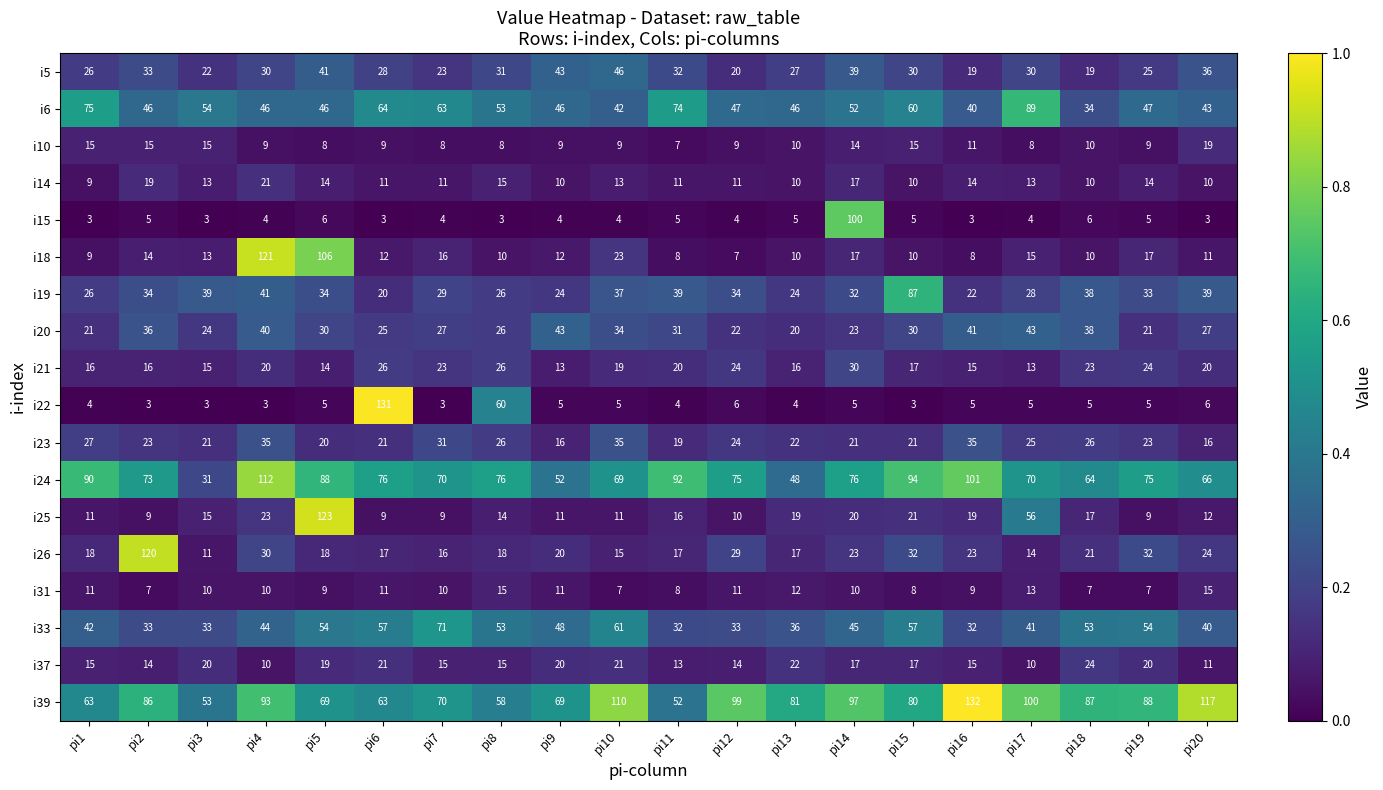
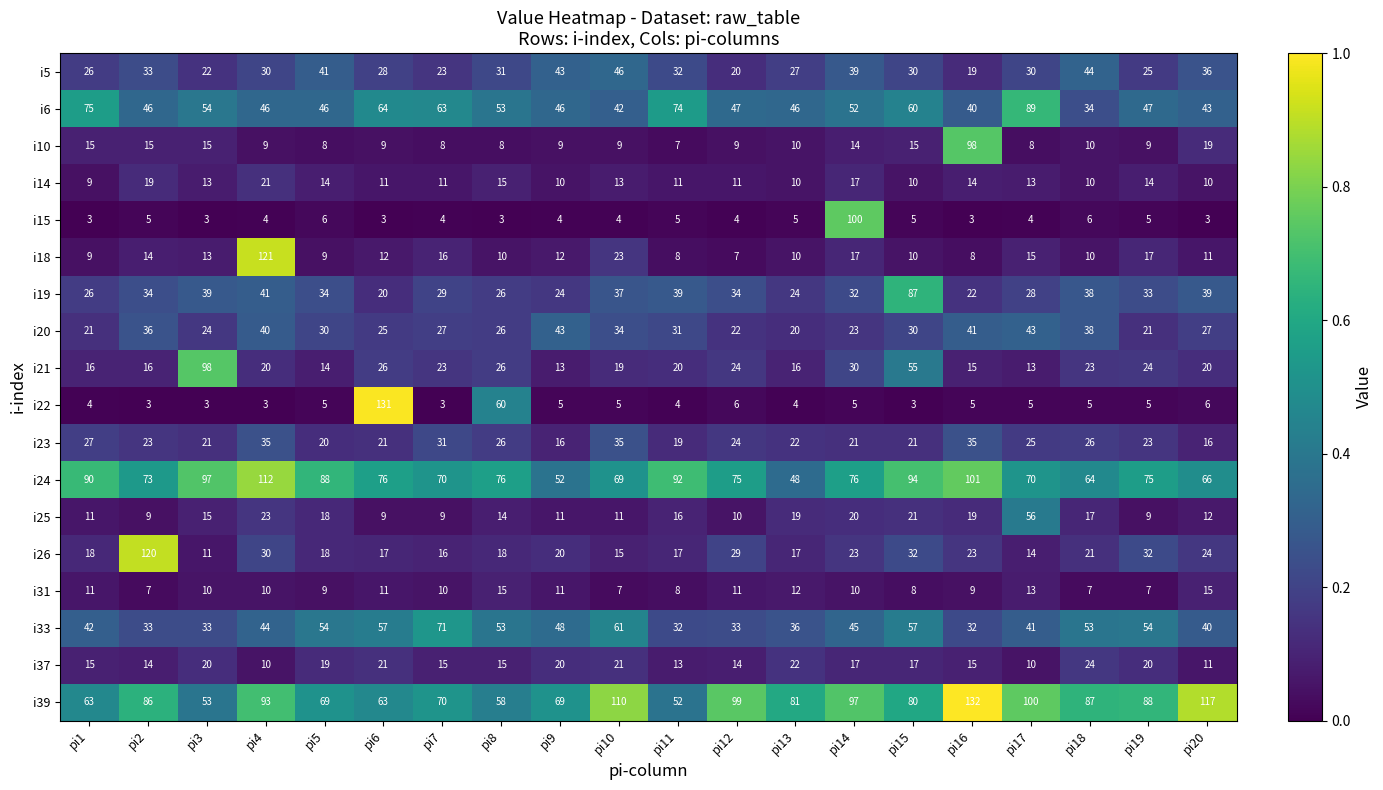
  {
    "i5": {
      "pi1": 26,
      "pi2": 33,
      "pi3": 22,
      "pi4": 30,
      "pi5": 41,
      "pi6": 28,
      "pi7": 23,
      "pi8": 31,
      "pi9": 43,
      "pi10": 46,
      "pi11": 32,
      "pi12": 20,
      "pi13": 27,
      "pi14": 39,
      "pi15": 30,
      "pi16": 19,
      "pi17": 30,
-     "pi18": 19,
+     "pi18": 44,
      "pi19": 25,
      "pi20": 36
    },
    "i10": {
      "pi1": 15,
      "pi2": 15,
      "pi3": 15,
      "pi4": 9,
      "pi5": 8,
      "pi6": 9,
      "pi7": 8,
      "pi8": 8,
      "pi9": 9,
      "pi10": 9,
      "pi11": 7,
      "pi12": 9,
      "pi13": 10,
      "pi14": 14,
      "pi15": 15,
-     "pi16": 11,
+     "pi16": 98,
      "pi17": 8,
      "pi18": 10,
      "pi19": 9,
      "pi20": 19
    },
    "i18": {
      "pi1": 9,
      "pi2": 14,
      "pi3": 13,
      "pi4": 121,
-     "pi5": 106,
+     "pi5": 9,
      "pi6": 12,
      "pi7": 16,
      "pi8": 10,
      "pi9": 12,
      "pi10": 23,
      "pi11": 8,
      "pi12": 7,
      "pi13": 10,
      "pi14": 17,
      "pi15": 10,
      "pi16": 8,
      "pi17": 15,
      "pi18": 10,
      "pi19": 17,
      "pi20": 11
    },
    "i21": {
      "pi1": 16,
      "pi2": 16,
-     "pi3": 15,
+     "pi3": 98,
      "pi4": 20,
      "pi5": 14,
      "pi6": 26,
      "pi7": 23,
      "pi8": 26,
      "pi9": 13,
      "pi10": 19,
      "pi11": 20,
      "pi12": 24,
      "pi13": 16,
      "pi14": 30,
-     "pi15": 17,
+     "pi15": 55,
      "pi16": 15,
      "pi17": 13,
      "pi18": 23,
      "pi19": 24,
      "pi20": 20
    },
    "i24": {
      "pi1": 90,
      "pi2": 73,
-     "pi3": 31,
+     "pi3": 97,
      "pi4": 112,
      "pi5": 88,
      "pi6": 76,
      "pi7": 70,
      "pi8": 76,
      "pi9": 52,
      "pi10": 69,
      "pi11": 92,
      "pi12": 75,
      "pi13": 48,
      "pi14": 76,
      "pi15": 94,
      "pi16": 101,
      "pi17": 70,
      "pi18": 64,
      "pi19": 75,
      "pi20": 66
    },
    "i25": {
      "pi1": 11,
      "pi2": 9,
      "pi3": 15,
      "pi4": 23,
-     "pi5": 123,
+     "pi5": 18,
      "pi6": 9,
      "pi7": 9,
      "pi8": 14,
      "pi9": 11,
      "pi10": 11,
      "pi11": 16,
      "pi12": 10,
      "pi13": 19,
      "pi14": 20,
      "pi15": 21,
      "pi16": 19,
      "pi17": 56,
      "pi18": 17,
      "pi19": 9,
      "pi20": 12
    }
  }
